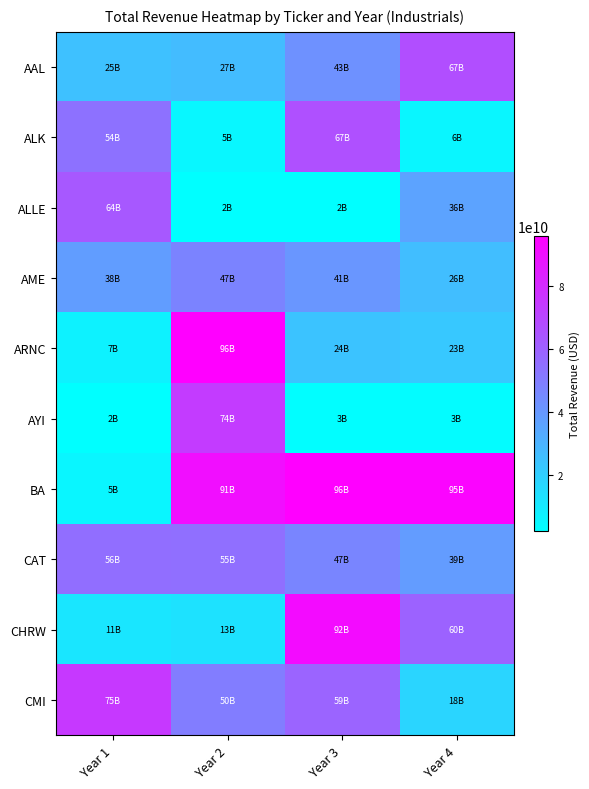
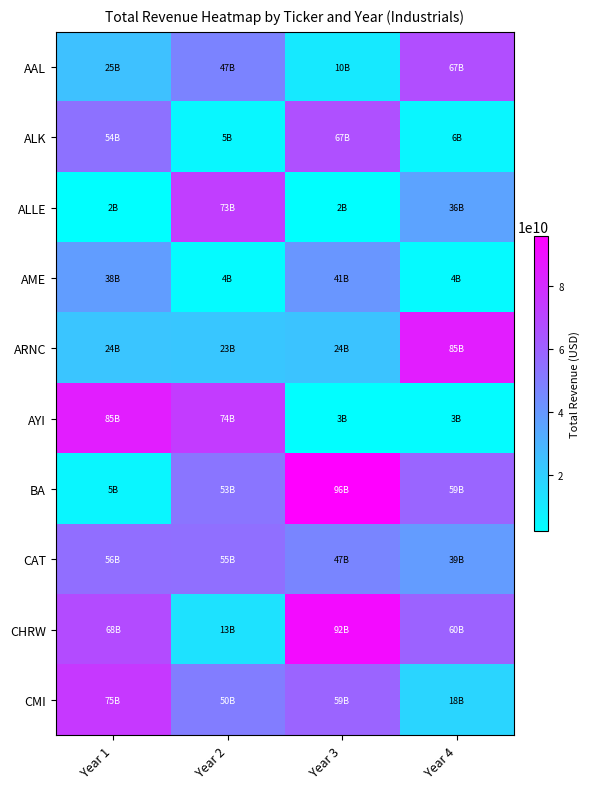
  {
    "AAL": {
      "Year 1": "25B",
-     "Year 2": "27B",
-     "Year 3": "43B",
+     "Year 2": "47B",
+     "Year 3": "10B",
      "Year 4": "67B"
    },
    "ALK": {
      "Year 1": "54B",
      "Year 2": "5B",
      "Year 3": "67B",
      "Year 4": "6B"
    },
    "ALLE": {
-     "Year 1": "64B",
-     "Year 2": "2B",
+     "Year 1": "2B",
+     "Year 2": "73B",
      "Year 3": "2B",
      "Year 4": "36B"
    },
    "AME": {
      "Year 1": "38B",
-     "Year 2": "47B",
+     "Year 2": "4B",
      "Year 3": "41B",
-     "Year 4": "26B"
+     "Year 4": "4B"
    },
    "ARNC": {
-     "Year 1": "7B",
-     "Year 2": "96B",
+     "Year 1": "24B",
+     "Year 2": "23B",
      "Year 3": "24B",
-     "Year 4": "23B"
+     "Year 4": "85B"
    },
    "AYI": {
-     "Year 1": "2B",
+     "Year 1": "85B",
      "Year 2": "74B",
      "Year 3": "3B",
      "Year 4": "3B"
    },
    "BA": {
      "Year 1": "5B",
-     "Year 2": "91B",
+     "Year 2": "53B",
      "Year 3": "96B",
-     "Year 4": "95B"
+     "Year 4": "59B"
    },
    "CAT": {
      "Year 1": "56B",
      "Year 2": "55B",
      "Year 3": "47B",
      "Year 4": "39B"
    },
    "CHRW": {
-     "Year 1": "11B",
+     "Year 1": "68B",
      "Year 2": "13B",
      "Year 3": "92B",
      "Year 4": "60B"
    },
    "CMI": {
      "Year 1": "75B",
      "Year 2": "50B",
      "Year 3": "59B",
      "Year 4": "18B"
    }
  }
